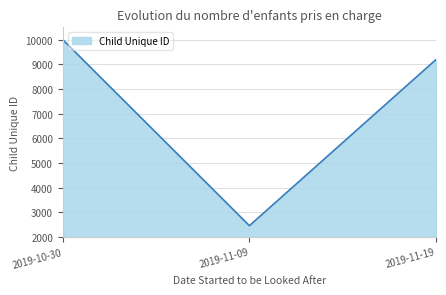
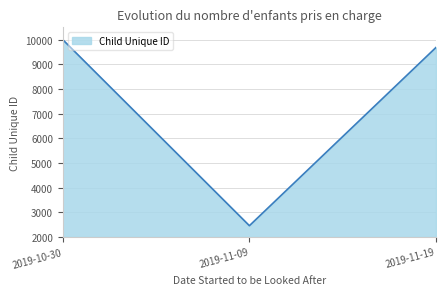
  {
    "2019-10-30": 10000,
    "2019-11-09": 2500,
-   "2019-11-19": 9200
+   "2019-11-19": 9700
  }
